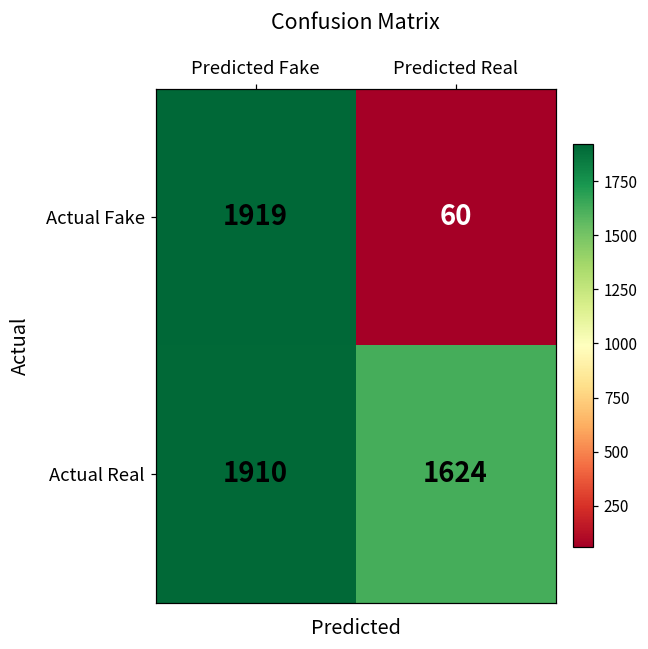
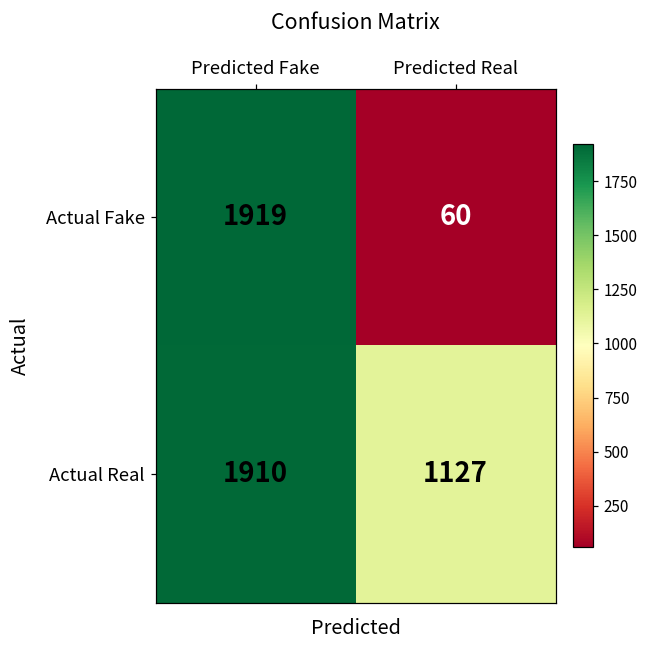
  {
    "Actual Fake": {
      "Predicted Fake": 1919,
      "Predicted Real": 60
    },
    "Actual Real": {
      "Predicted Fake": 1910,
-     "Predicted Real": 1624
+     "Predicted Real": 1127
    }
  }
